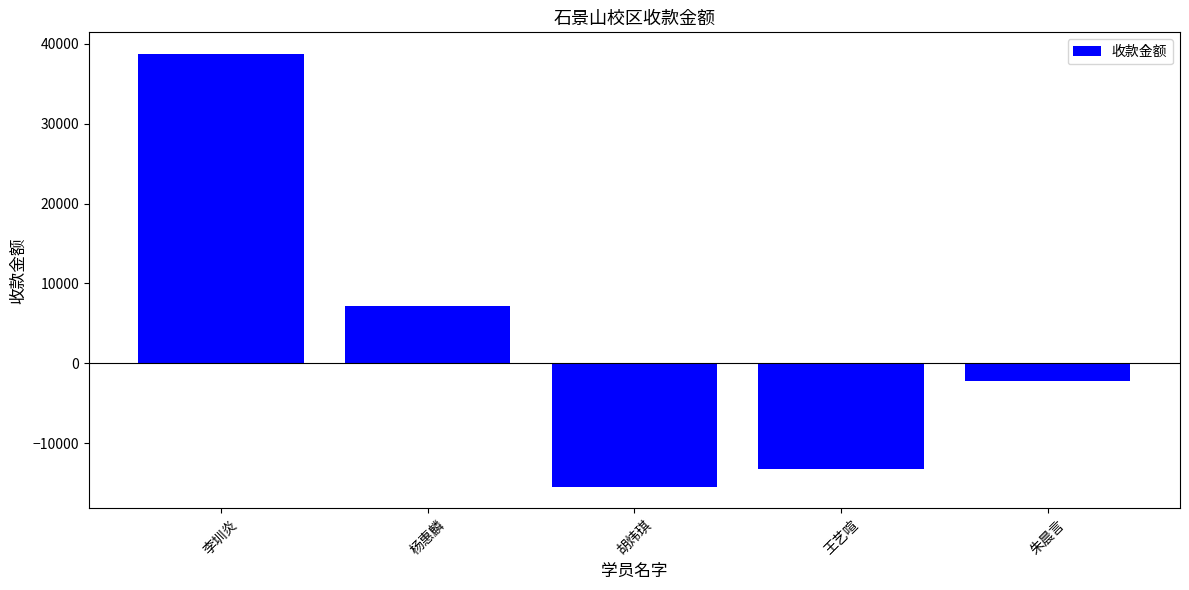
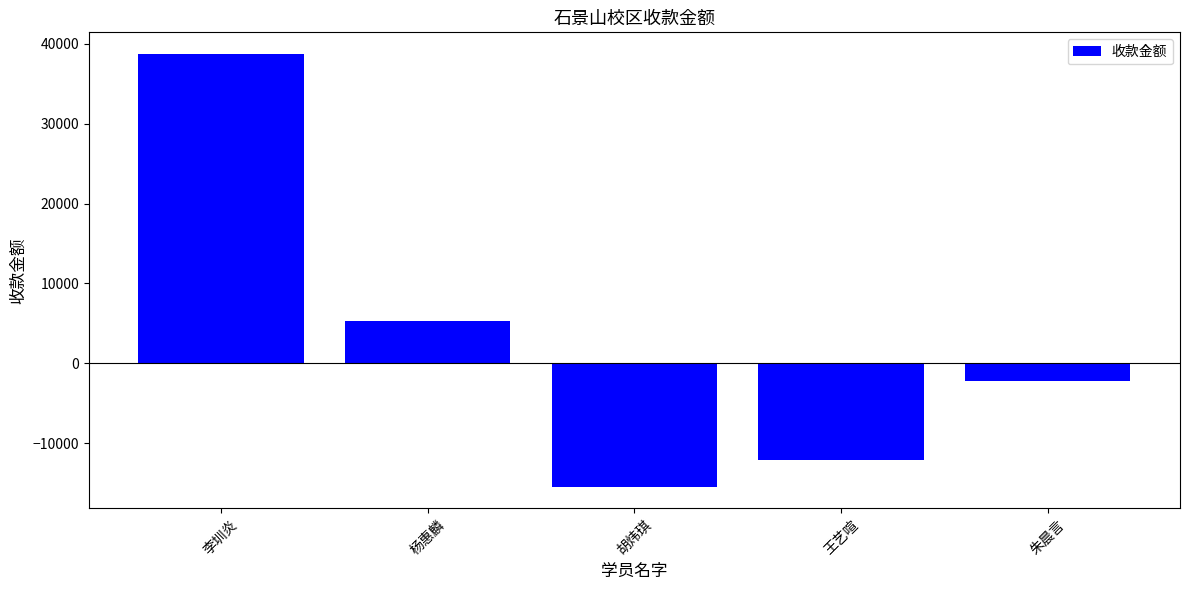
  {
    "李圳炎": 39000,
-   "杨惠麟": 7000,
+   "杨惠麟": 5000,
    "胡炜琪": -15000,
-   "王艺喧": -13000,
+   "王艺喧": -12000,
    "朱晨言": -2000
  }
